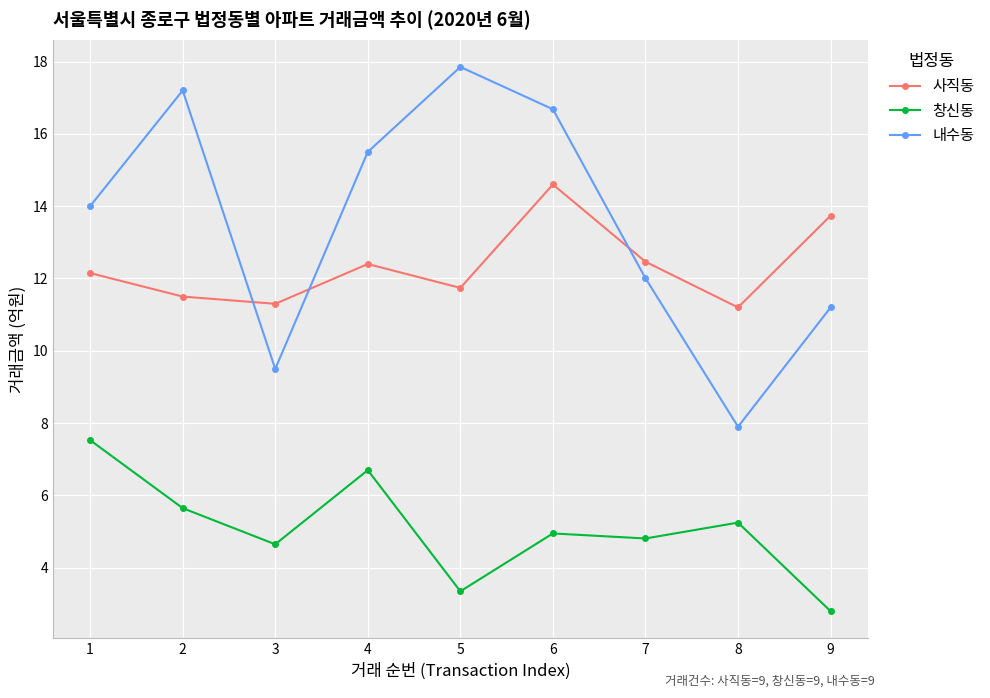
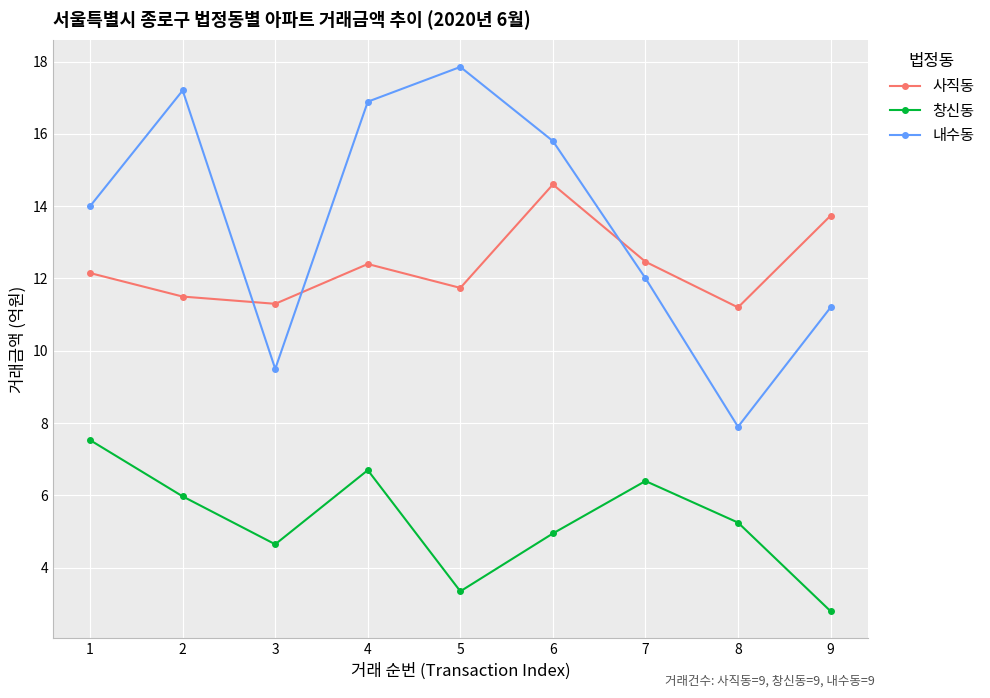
  {
    "사직동": {
      "1": 12.2,
      "2": 11.5,
      "3": 11.3,
      "4": 12.4,
      "5": 11.7,
      "6": 14.6,
      "7": 12.5,
      "8": 11.2,
      "9": 13.7
    },
    "창신동": {
      "1": 7.5,
-     "2": 5.7,
+     "2": 6.0,
      "3": 4.7,
      "4": 6.7,
      "5": 3.4,
      "6": 5.0,
-     "7": 4.8,
+     "7": 6.4,
      "8": 5.3,
      "9": 2.8
    },
    "내수동": {
      "1": 14.0,
      "2": 17.2,
      "3": 9.5,
-     "4": 15.5,
+     "4": 16.9,
      "5": 17.9,
-     "6": 16.7,
+     "6": 15.8,
      "7": 12.0,
      "8": 7.9,
      "9": 11.2
    }
  }
